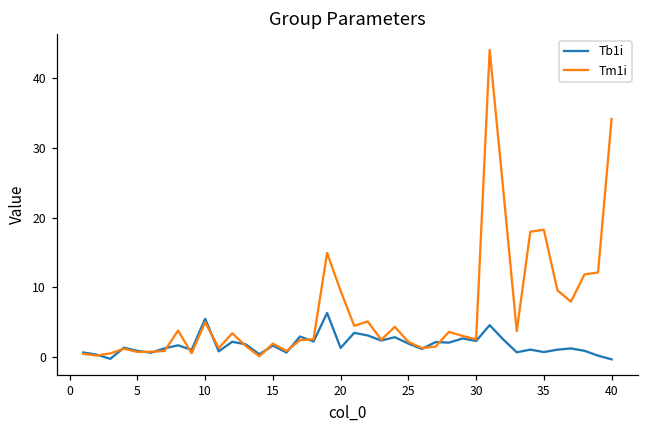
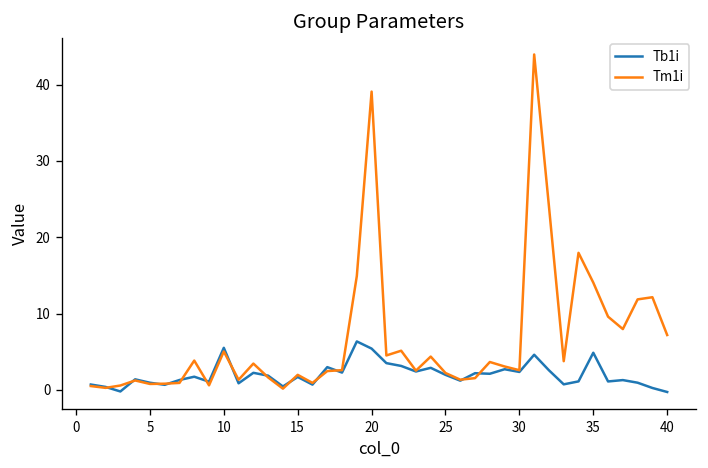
  {
    "Tb1i": {
      "10": 6,
-     "20": 1,
-     "35": 1,
+     "20": 5,
+     "35": 5,
      "40": 0
    },
    "Tm1i": {
      "10": 5,
-     "20": 10,
-     "35": 18,
-     "40": 34
+     "20": 39,
+     "35": 14,
+     "40": 7
    }
  }
